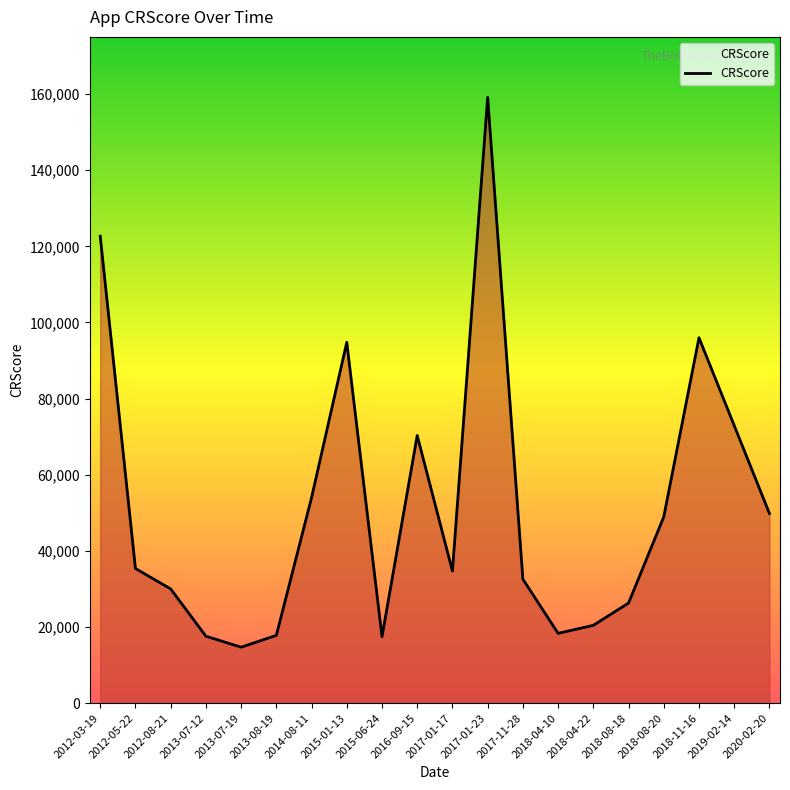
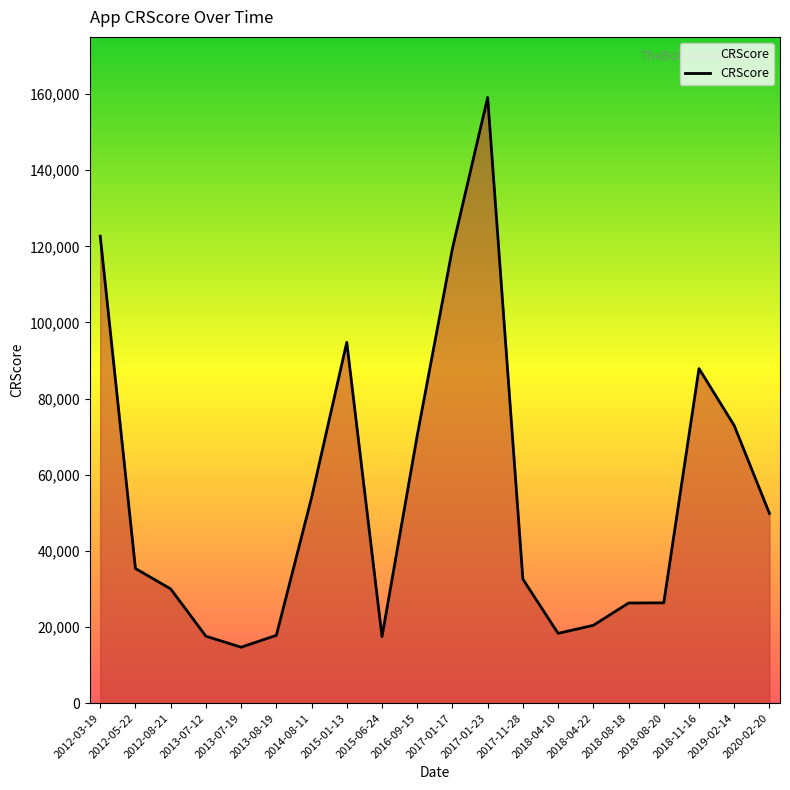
  {
    "2012-03-19": "123,000",
    "2012-05-22": "35,000",
    "2012-08-21": "30,000",
    "2013-07-12": "18,000",
    "2013-07-19": "15,000",
    "2013-08-19": "18,000",
    "2014-08-11": "54,000",
    "2015-01-13": "95,000",
    "2015-06-24": "17,000",
    "2016-09-15": "70,000",
-   "2017-01-17": "35,000",
+   "2017-01-17": "119,000",
    "2017-01-23": "159,000",
    "2017-11-28": "33,000",
    "2018-04-10": "18,000",
    "2018-04-22": "20,000",
    "2018-08-18": "26,000",
-   "2018-08-20": "49,000",
-   "2018-11-16": "96,000",
+   "2018-08-20": "26,000",
+   "2018-11-16": "88,000",
    "2019-02-14": "73,000",
    "2020-02-20": "50,000"
  }
